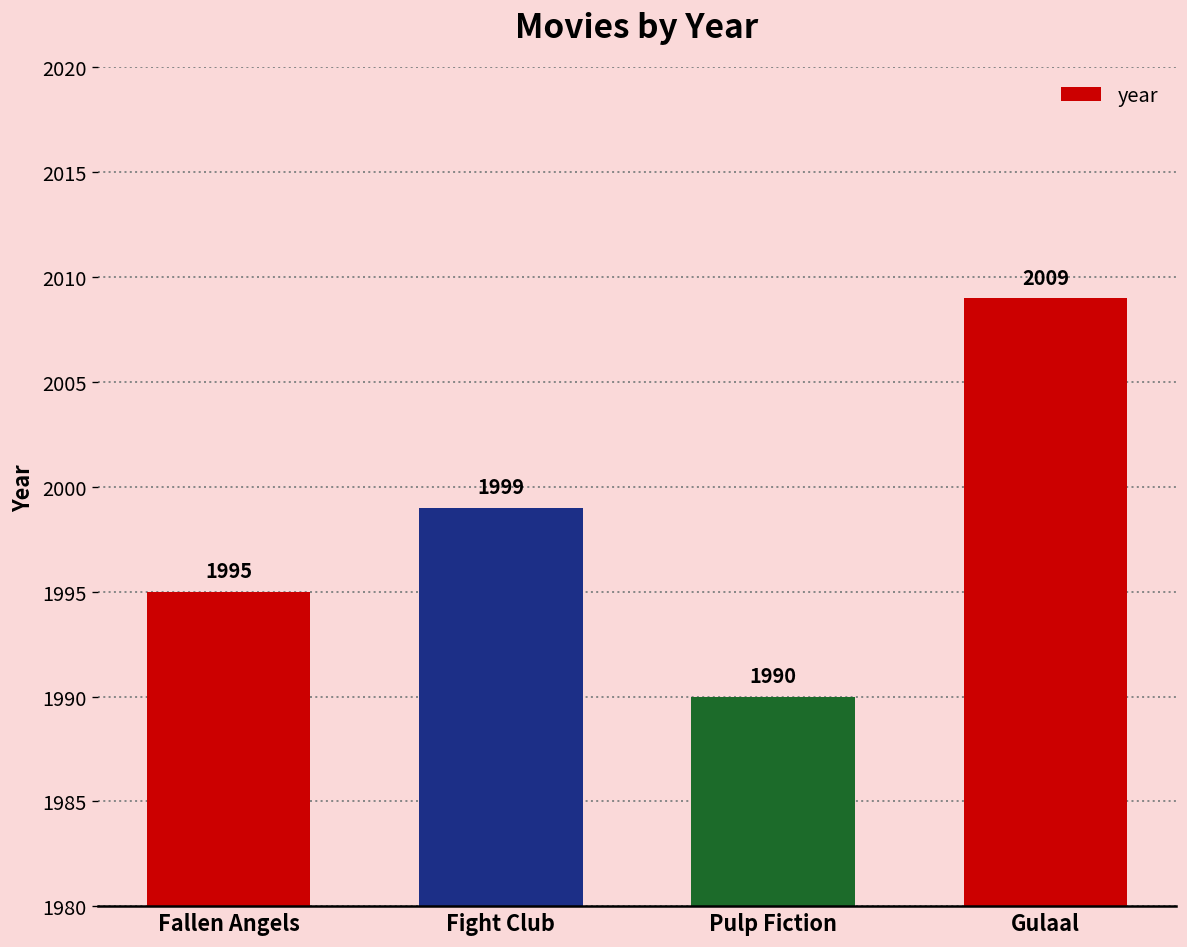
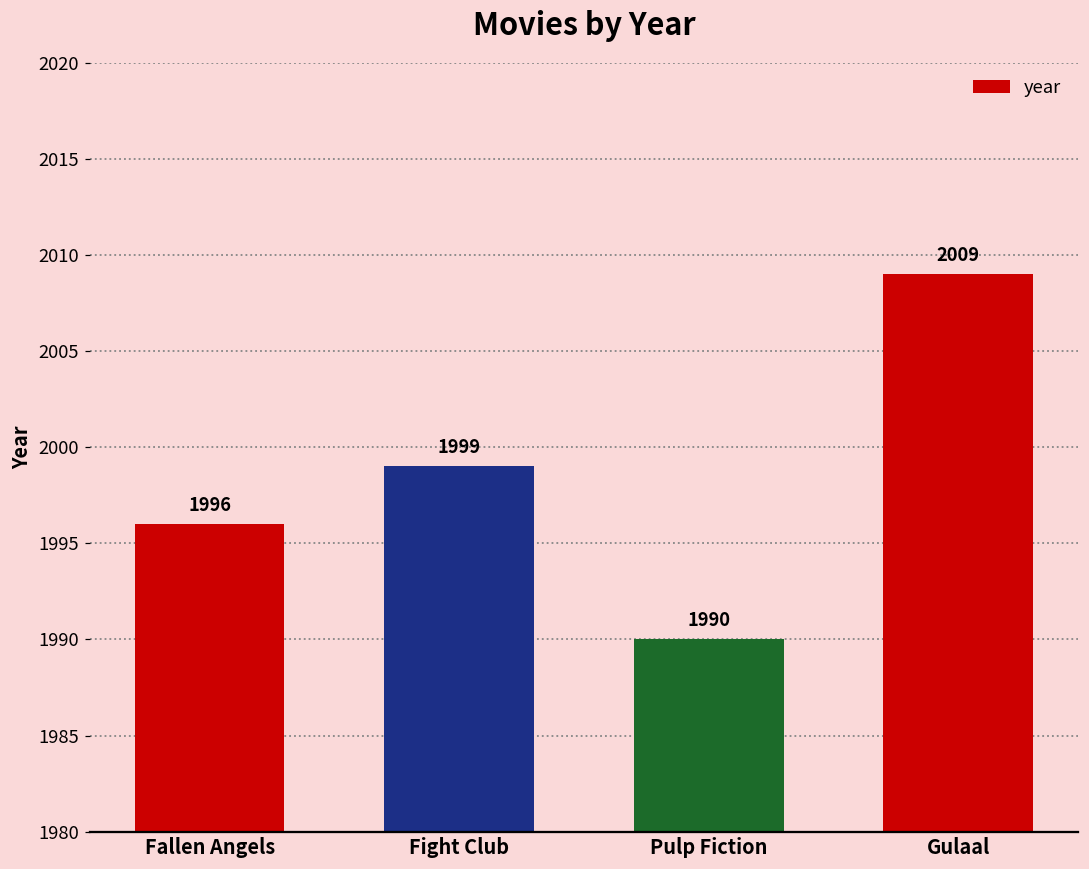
  {
-   "Fallen Angels": 1995,
+   "Fallen Angels": 1996,
    "Fight Club": 1999,
    "Pulp Fiction": 1990,
    "Gulaal": 2009
  }
